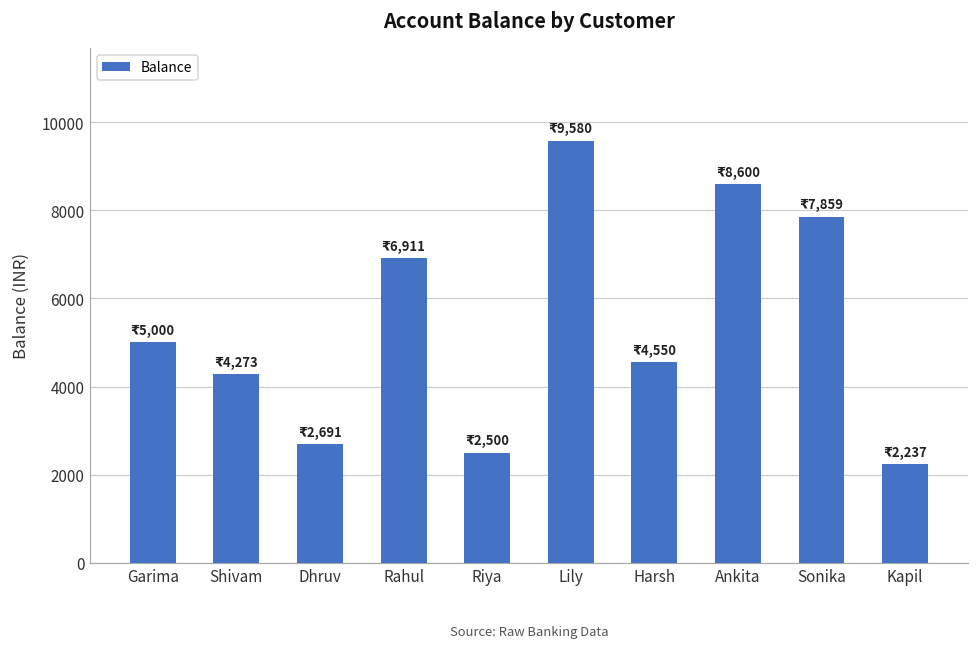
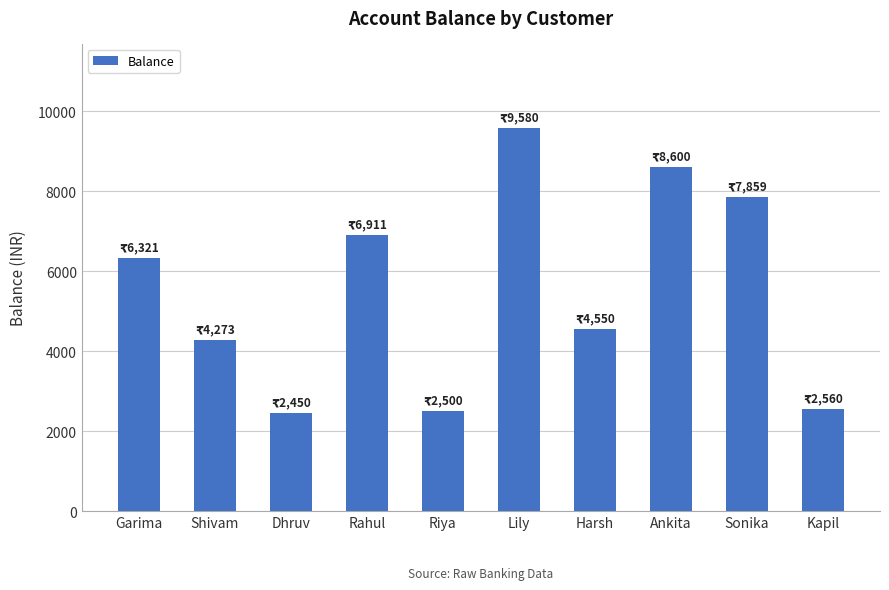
  {
-   "Garima": "5,000",
+   "Garima": "6,321",
    "Shivam": "4,273",
-   "Dhruv": "2,691",
+   "Dhruv": "2,450",
    "Rahul": "6,911",
    "Riya": "2,500",
    "Lily": "9,580",
    "Harsh": "4,550",
    "Ankita": "8,600",
    "Sonika": "7,859",
-   "Kapil": "2,237"
+   "Kapil": "2,560"
  }
